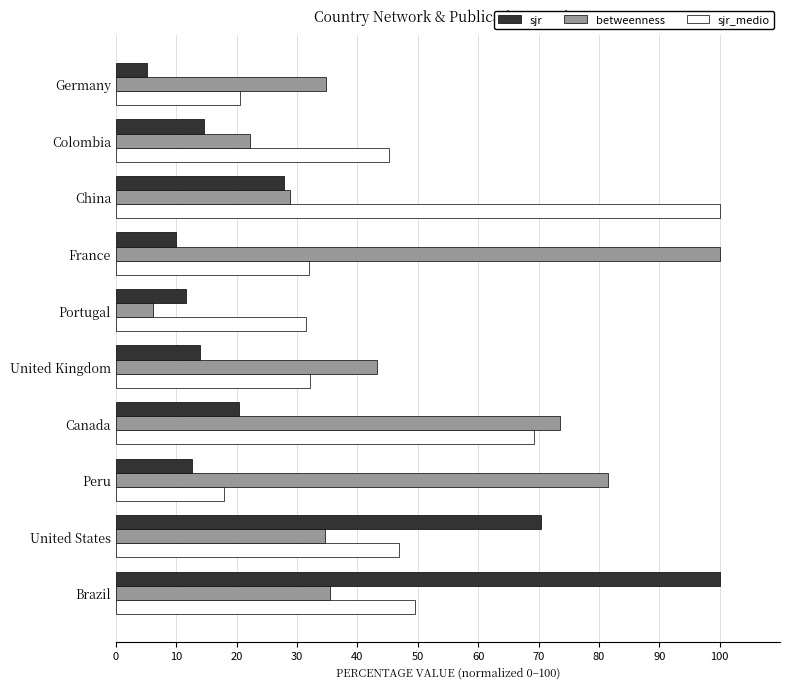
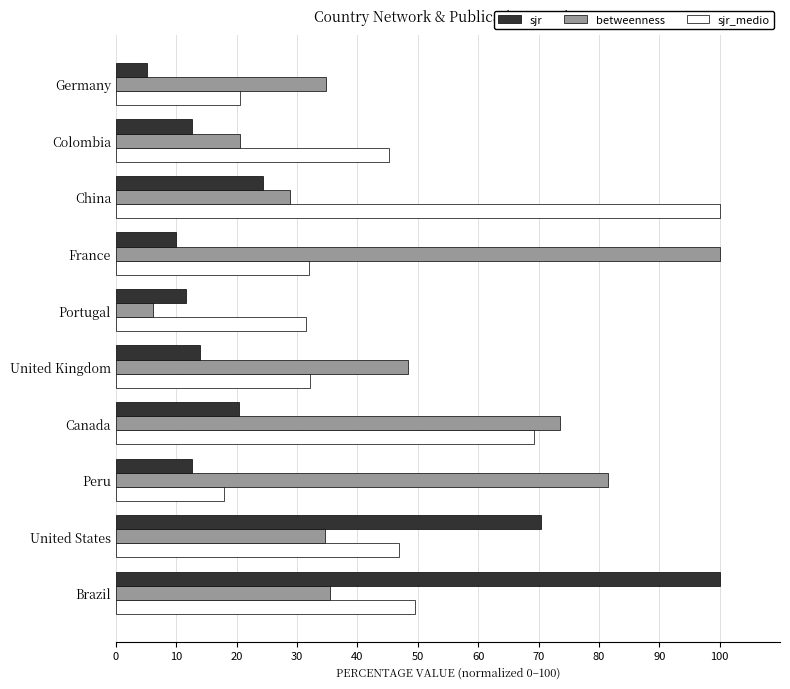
  {
    "sjr": {
      "Germany": 5,
-     "Colombia": 15,
-     "China": 28,
+     "Colombia": 13,
+     "China": 24,
      "France": 10,
      "Portugal": 12,
      "United Kingdom": 14,
      "Canada": 20,
      "Peru": 13,
      "United States": 70,
      "Brazil": 100
    },
    "betweenness": {
      "Germany": 35,
-     "Colombia": 22,
+     "Colombia": 20,
      "China": 29,
      "France": 100,
      "Portugal": 6,
-     "United Kingdom": 43,
+     "United Kingdom": 48,
      "Canada": 74,
      "Peru": 81,
      "United States": 35,
      "Brazil": 35
    },
    "sjr_medio": {
      "Germany": 21,
      "Colombia": 45,
      "China": 100,
      "France": 32,
      "Portugal": 32,
      "United Kingdom": 32,
      "Canada": 69,
      "Peru": 18,
      "United States": 47,
      "Brazil": 49
    }
  }
